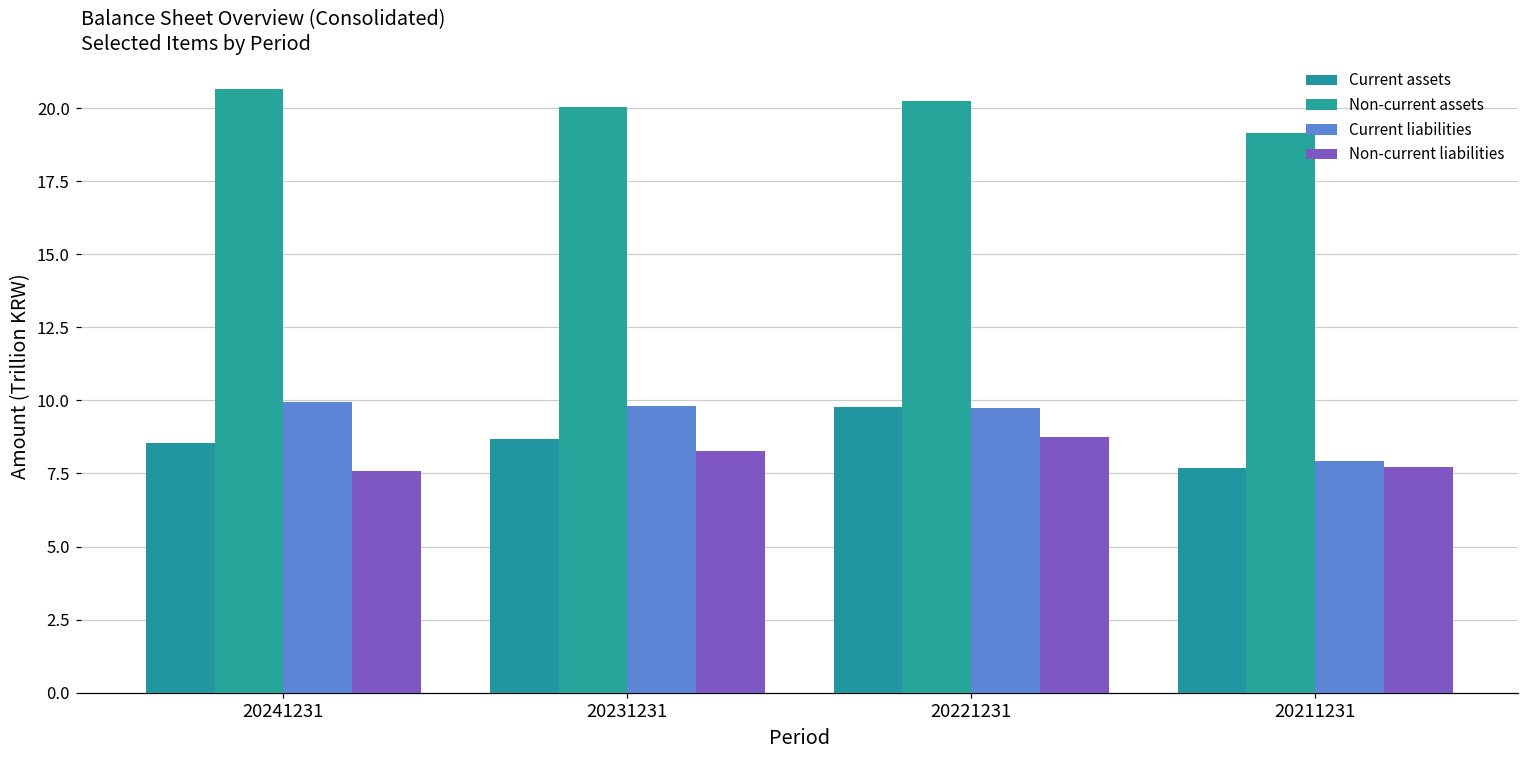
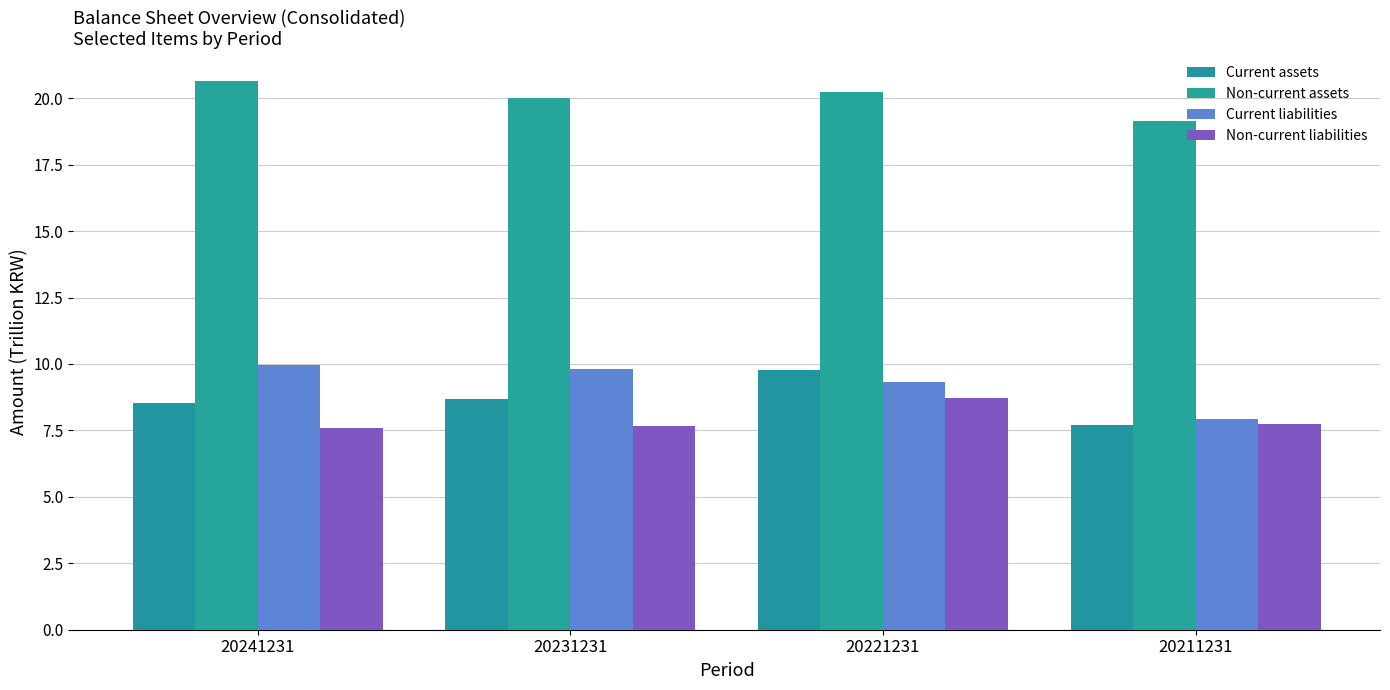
  {
    "Current liabilities": {
      "20241231": 10.0,
      "20231231": 9.8,
-     "20221231": 9.7,
+     "20221231": 9.3,
      "20211231": 7.9
    },
    "Non-current liabilities": {
      "20241231": 7.6,
-     "20231231": 8.3,
+     "20231231": 7.7,
      "20221231": 8.7,
      "20211231": 7.7
    }
  }
